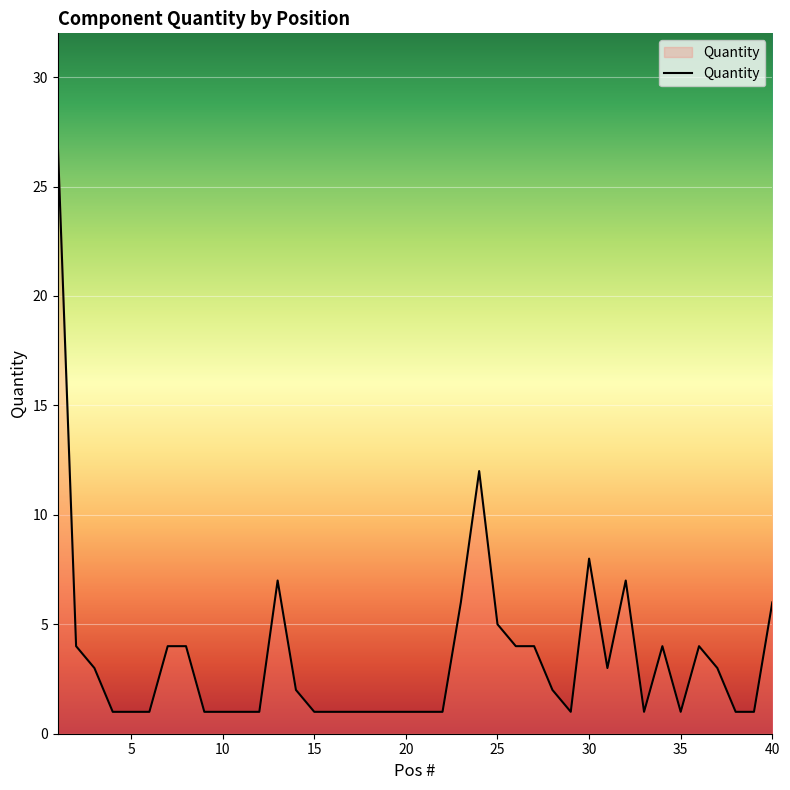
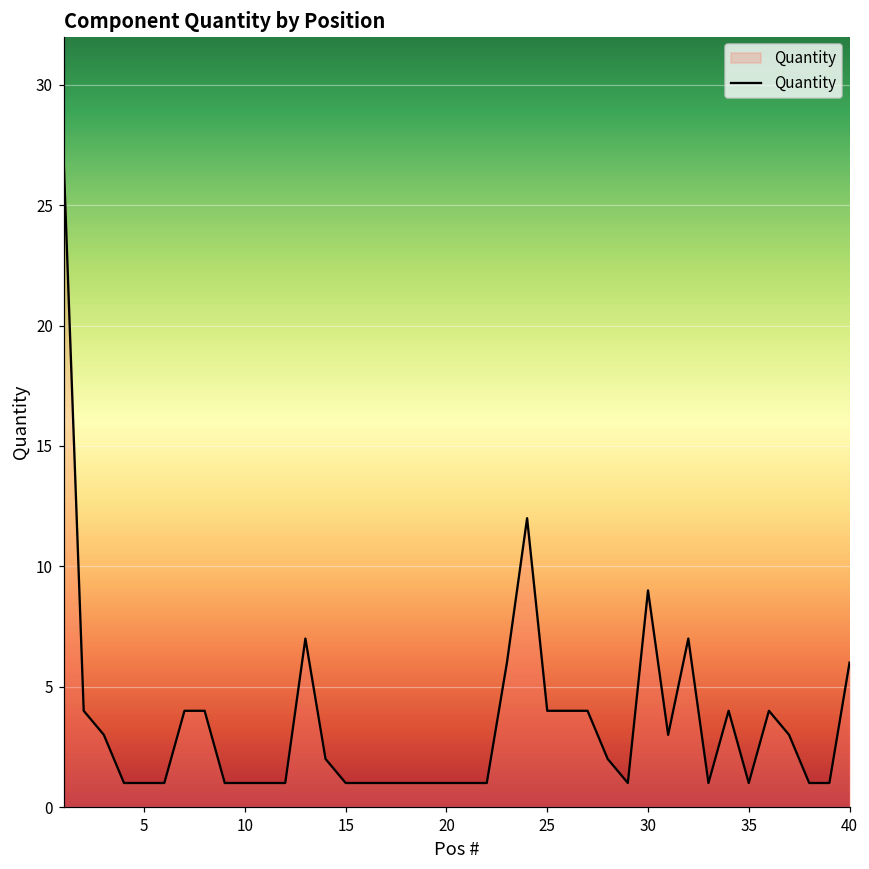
  {
    "5": 1,
    "10": 1,
    "15": 1,
    "20": 1,
-   "25": 5,
-   "30": 8,
+   "25": 4,
+   "30": 9,
    "35": 1,
    "40": 6
  }
